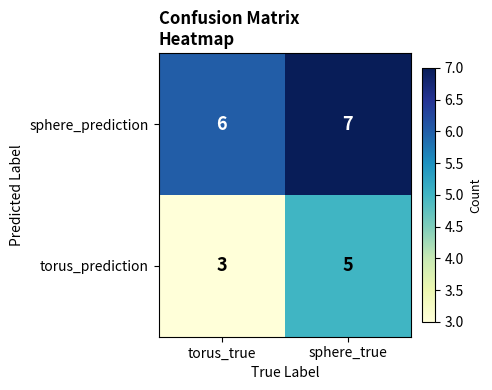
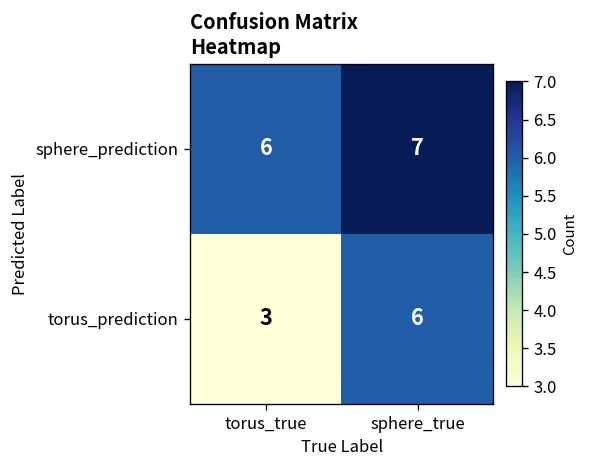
  {
    "sphere_prediction": {
      "torus_true": 6,
      "sphere_true": 7
    },
    "torus_prediction": {
      "torus_true": 3,
-     "sphere_true": 5
+     "sphere_true": 6
    }
  }
